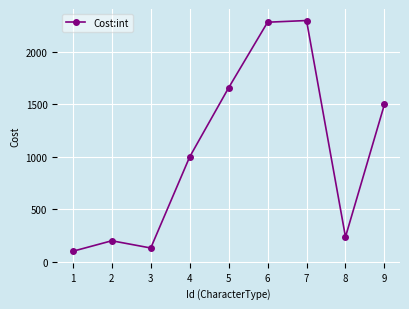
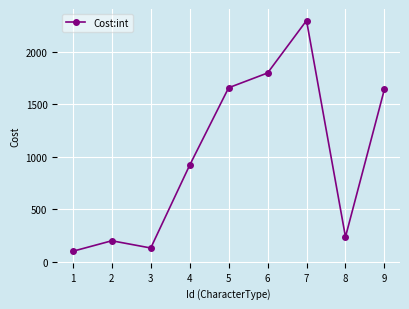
  {
    "1": 100,
    "2": 200,
    "3": 130,
-   "4": 1000,
+   "4": 920,
    "5": 1660,
-   "6": 2280,
+   "6": 1800,
    "7": 2300,
    "8": 240,
-   "9": 1500
+   "9": 1650
  }
